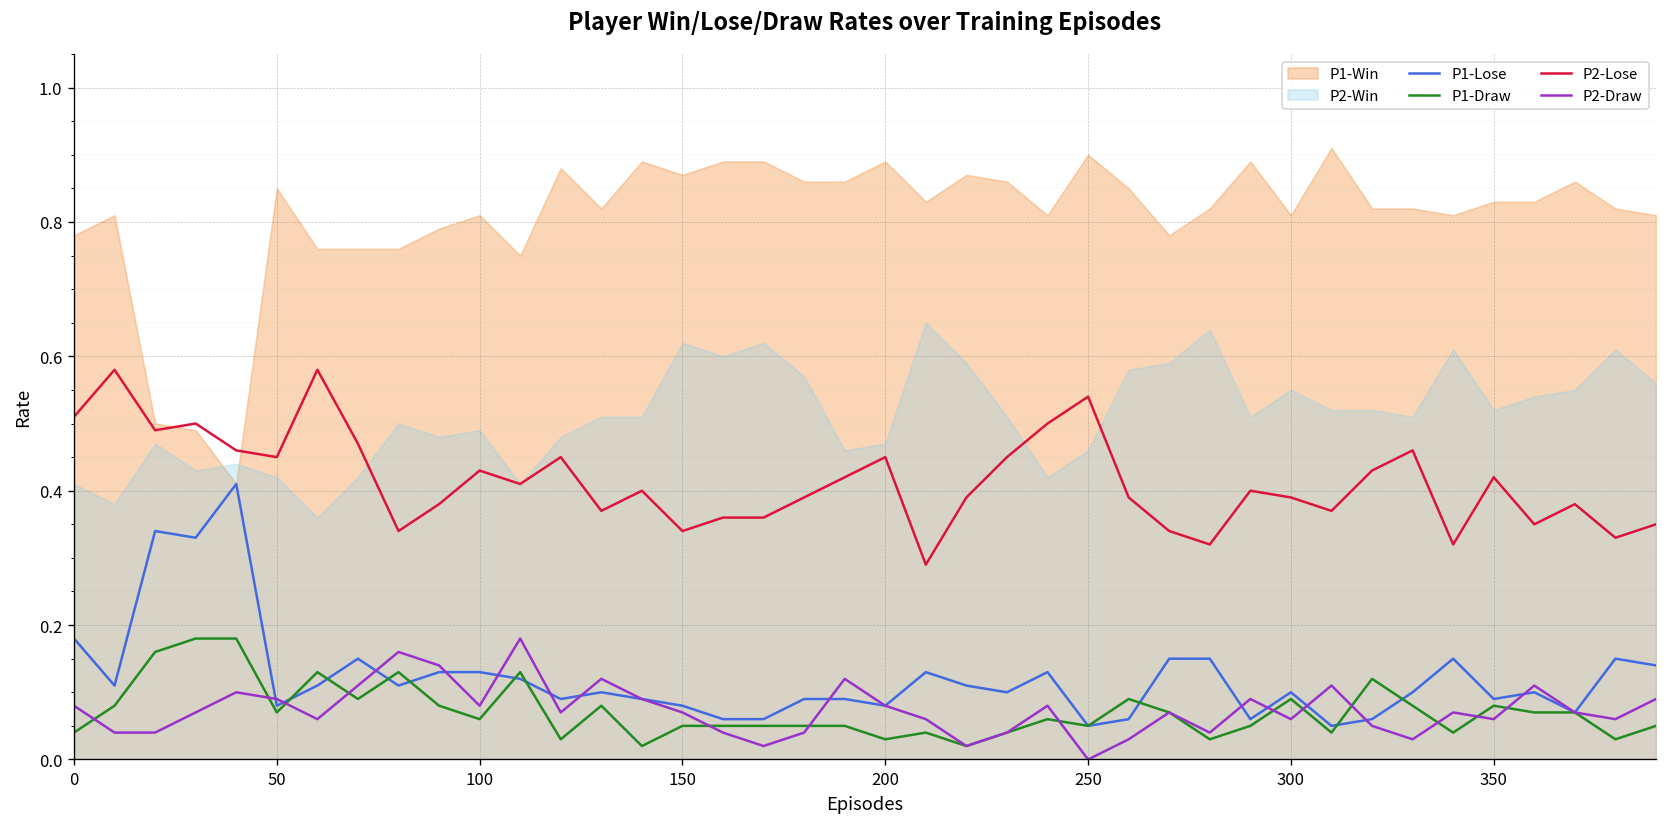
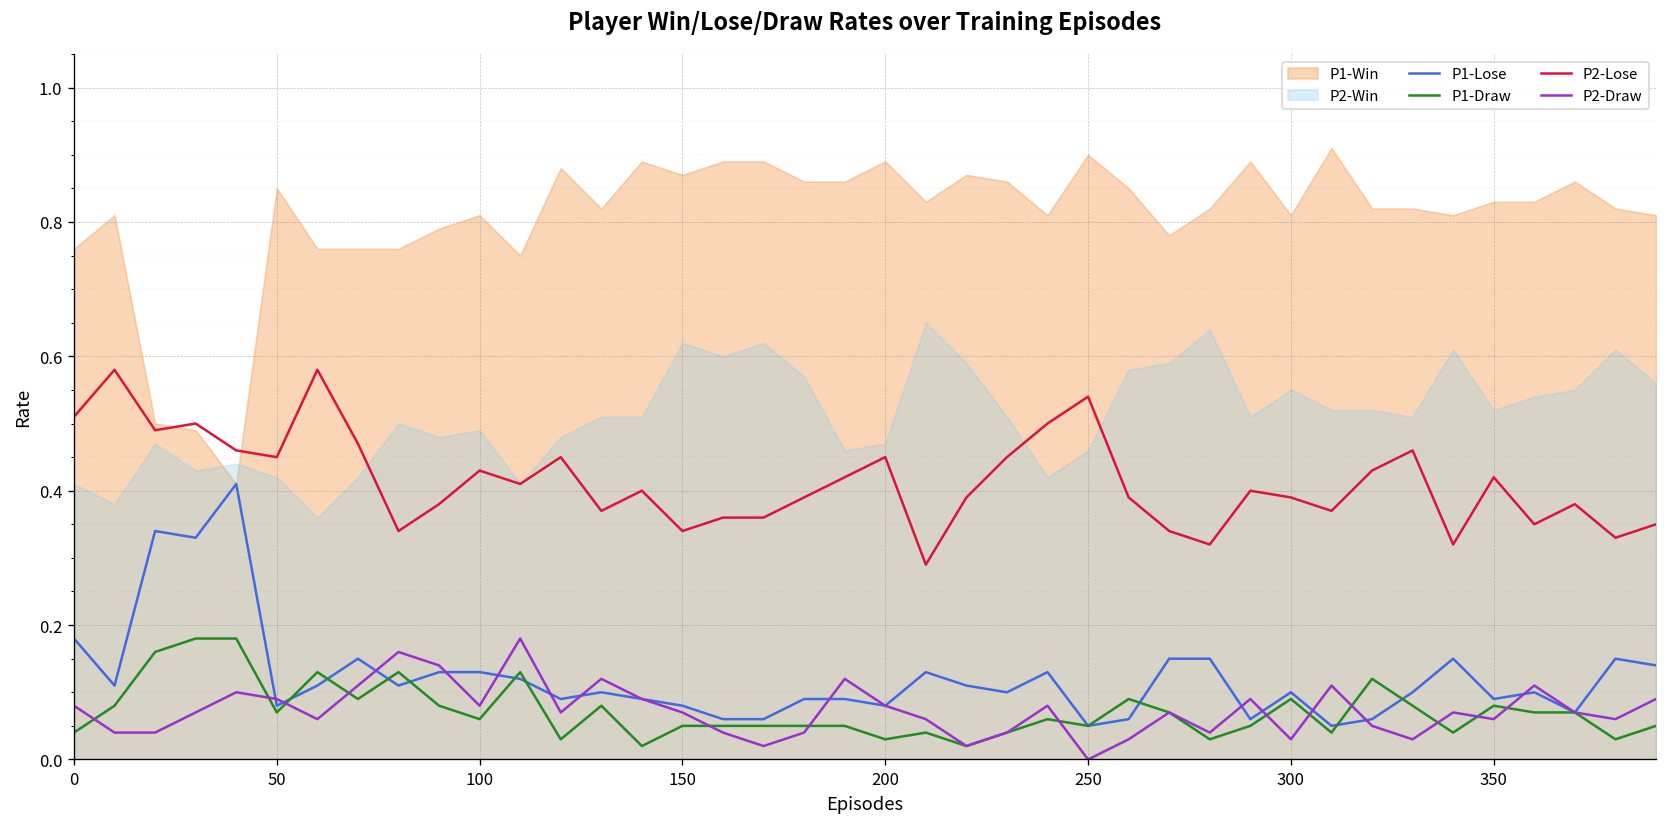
  {
    "P1-Win": {
-     "0": 0.78,
+     "0": 0.76,
      "50": 0.85,
      "100": 0.81,
      "150": 0.87,
      "200": 0.89,
      "250": 0.90,
      "300": 0.81,
      "350": 0.83
    },
    "P1-Lose": {
      "0": 0.18,
      "50": 0.08,
      "100": 0.13,
      "150": 0.08,
      "300": 0.10,
      "350": 0.09
    },
    "P1-Draw": {
      "0": 0.04,
      "50": 0.07,
      "100": 0.06,
      "150": 0.05,
      "200": 0.03,
      "300": 0.09,
      "350": 0.08
    },
    "P2-Win": {
      "0": 0.41,
      "50": 0.42,
      "100": 0.49,
      "150": 0.62,
      "200": 0.47,
      "250": 0.46,
      "300": 0.55,
      "350": 0.52
    },
    "P2-Lose": {
      "0": 0.51,
      "50": 0.45,
      "100": 0.43,
      "150": 0.34,
      "200": 0.45,
      "250": 0.54,
      "300": 0.39,
      "350": 0.42
    },
    "P2-Draw": {
      "0": 0.08,
      "50": 0.09,
      "100": 0.08,
      "150": 0.07,
      "250": 0.00,
-     "300": 0.06,
+     "300": 0.03,
      "350": 0.06
    }
  }
